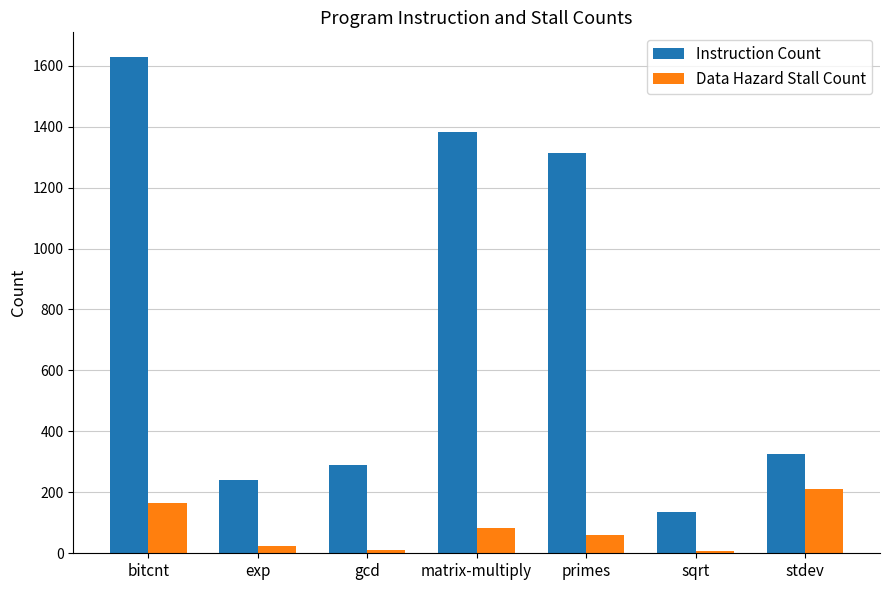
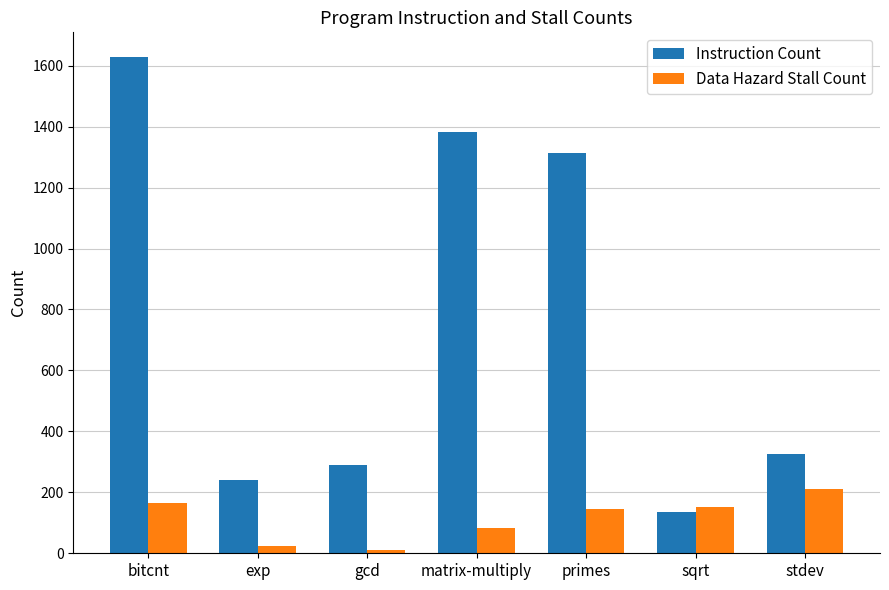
  {
    "Instruction Count": {
      "bitcnt": 1630,
      "exp": 240,
      "gcd": 290,
      "matrix-multiply": 1380,
      "primes": 1310,
      "sqrt": 130,
      "stdev": 330
    },
    "Data Hazard Stall Count": {
      "bitcnt": 170,
      "exp": 20,
      "gcd": 10,
      "matrix-multiply": 80,
-     "primes": 60,
-     "sqrt": 10,
+     "primes": 150,
+     "sqrt": 150,
      "stdev": 210
    }
  }
